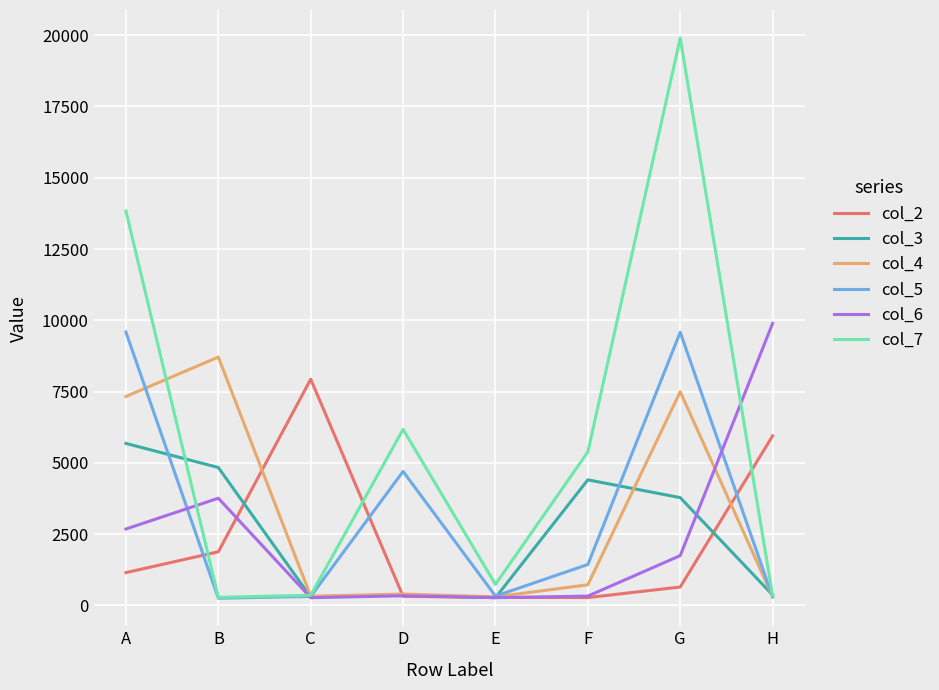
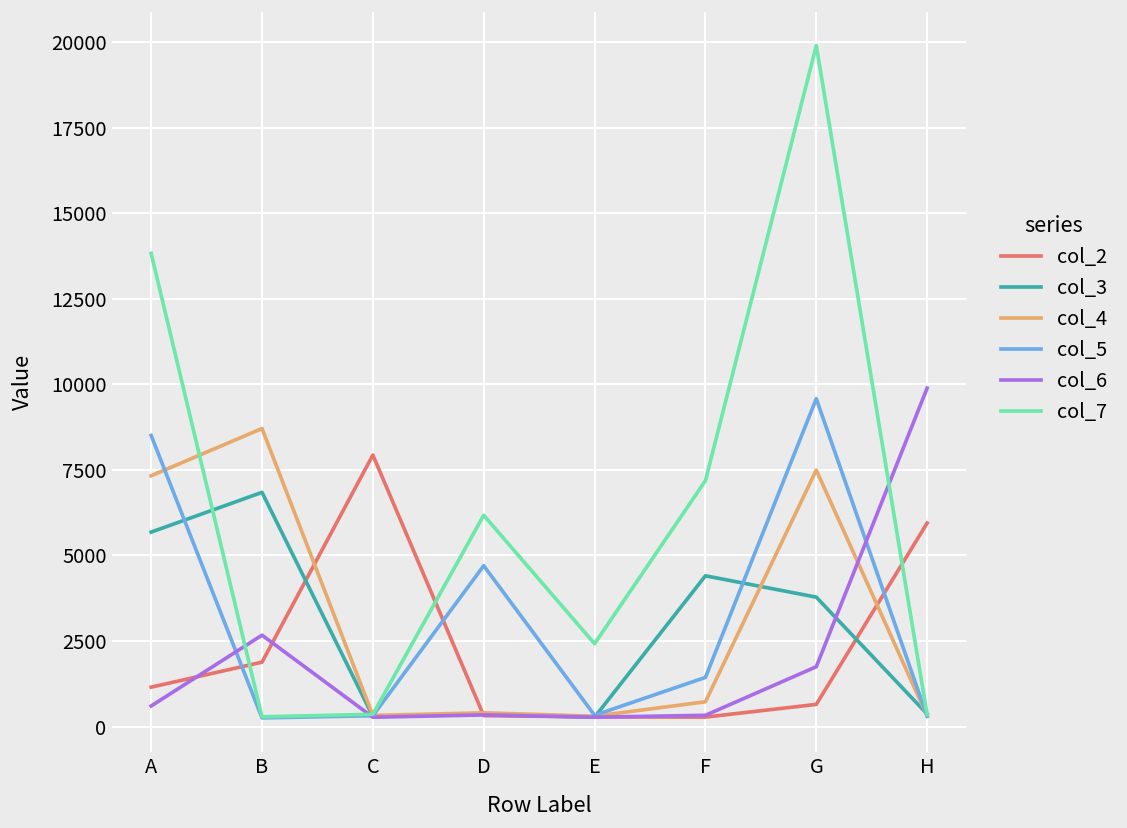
  {
    "col_3": {
      "A": 5700,
-     "B": 4800,
+     "B": 6800,
      "F": 4400,
      "G": 3800
    },
    "col_5": {
-     "A": 9600,
+     "A": 8500,
      "D": 4700,
      "F": 1400,
      "G": 9600
    },
    "col_6": {
-     "A": 2700,
-     "B": 3800,
+     "A": 600,
+     "B": 2700,
      "G": 1700,
      "H": 9900
    },
    "col_7": {
      "A": 13800,
      "D": 6200,
-     "E": 700,
-     "F": 5400,
+     "E": 2400,
+     "F": 7200,
      "G": 19900
    }
  }
